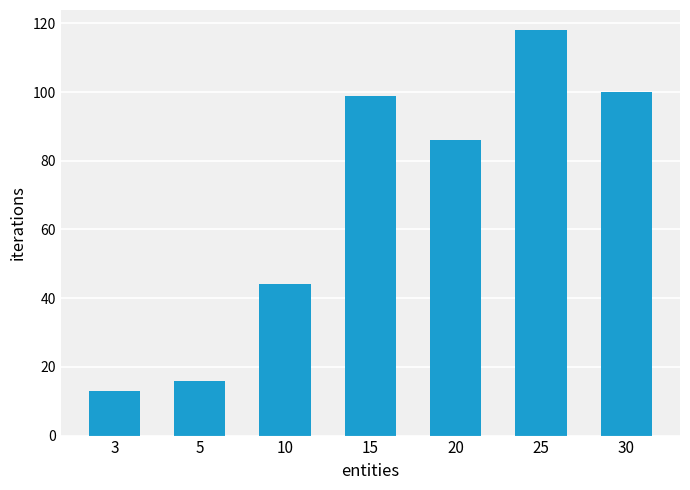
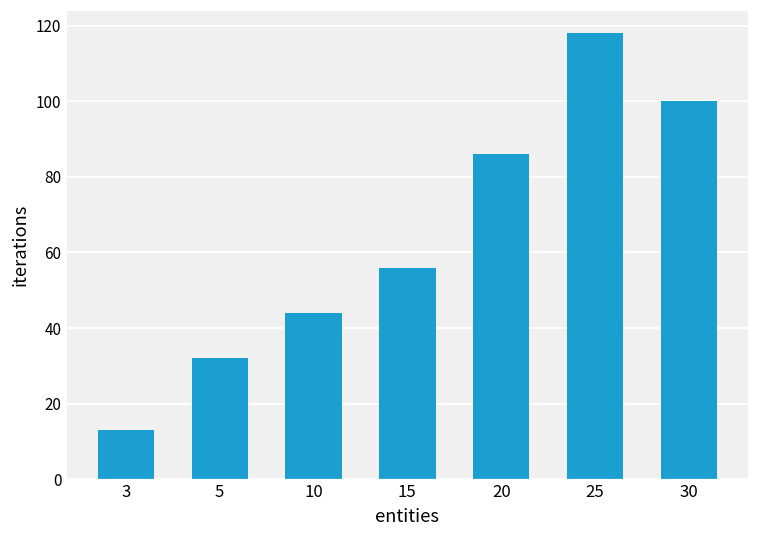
  {
    "3": 13,
-   "5": 16,
+   "5": 32,
    "10": 44,
-   "15": 99,
+   "15": 56,
    "20": 86,
    "25": 118,
    "30": 100
  }
